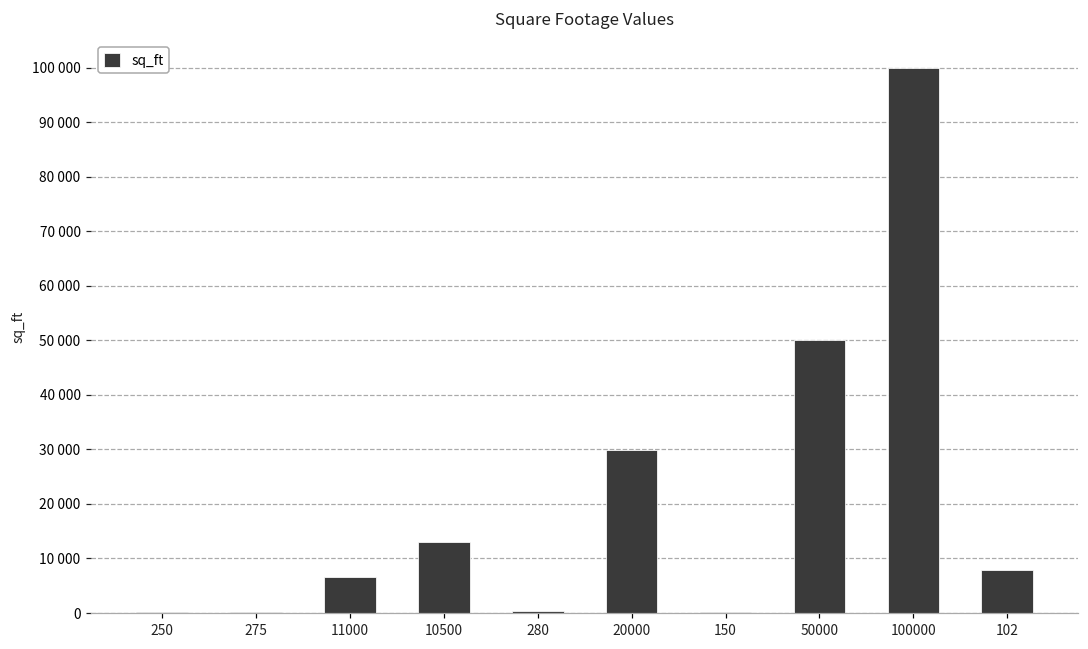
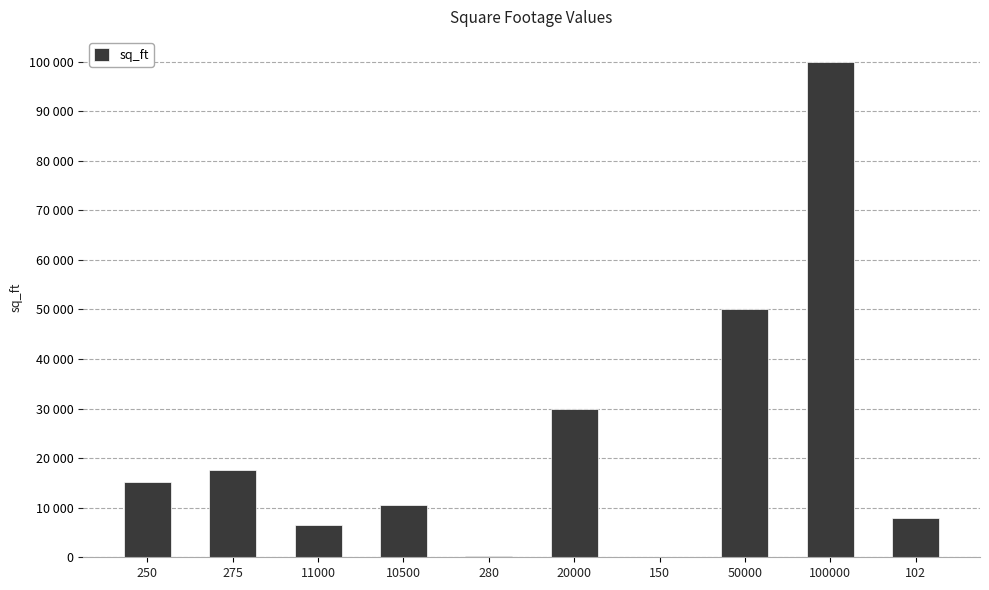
  {
-   "250": 0,
-   "275": 0,
+   "250": 15000,
+   "275": 18000,
    "11000": 7000,
-   "10500": 13000,
+   "10500": 11000,
    "20000": 30000,
    "50000": 50000,
    "100000": 100000,
    "102": 8000
  }
